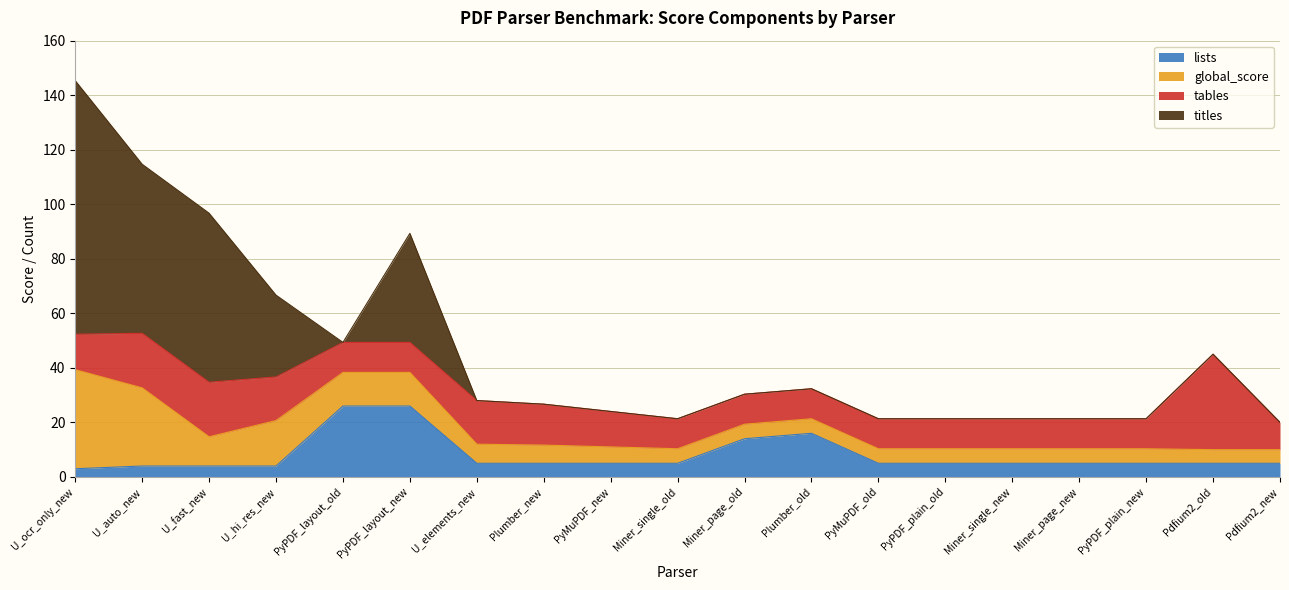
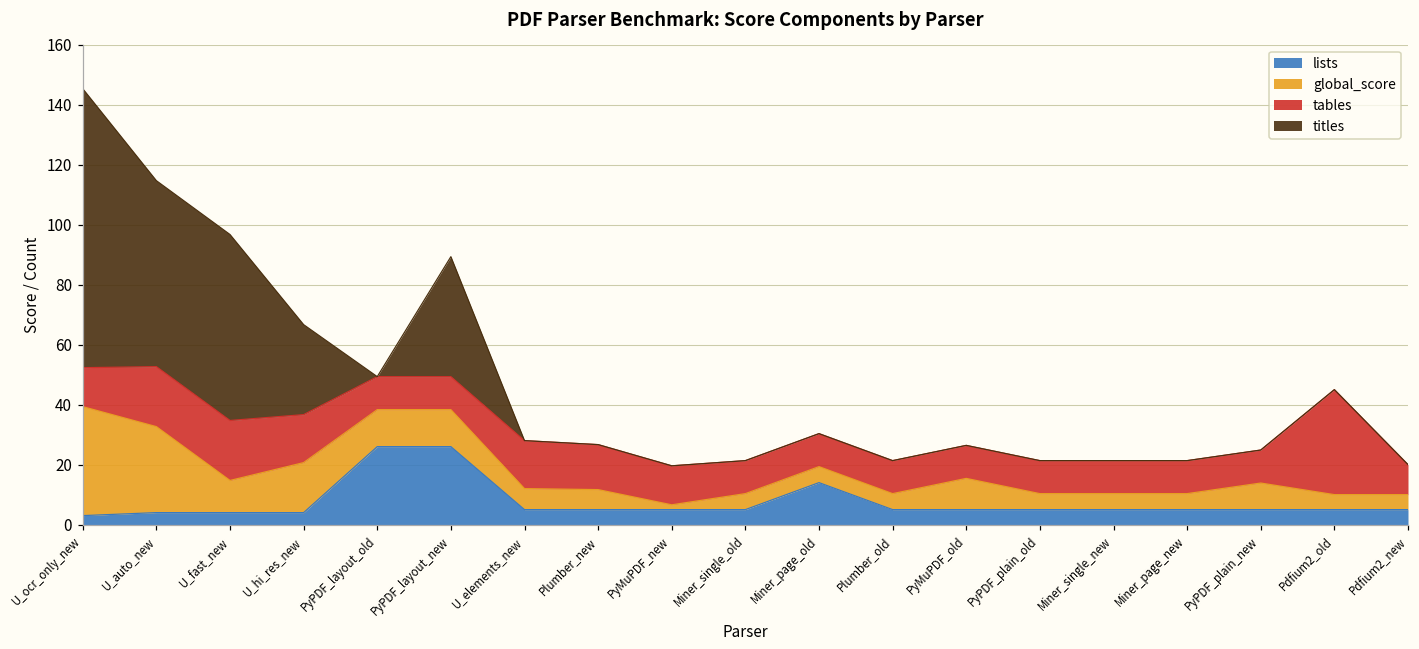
  {
    "lists": {
      "U_ocr_only_new": 3,
      "U_auto_new": 4,
      "U_fast_new": 4,
      "U_hi_res_new": 4,
      "PyPDF_layout_old": 26,
      "PyPDF_layout_new": 26,
      "U_elements_new": 5,
      "Plumber_new": 5,
      "PyMuPDF_new": 5,
      "Miner_single_old": 5,
      "Miner_page_old": 14,
-     "Plumber_old": 16,
+     "Plumber_old": 5,
      "PyMuPDF_old": 5,
      "PyPDF_plain_old": 5,
      "Miner_single_new": 5,
      "Miner_page_new": 5,
      "PyPDF_plain_new": 5,
      "Pdfium2_old": 5,
      "Pdfium2_new": 5
    },
    "global_score": {
      "U_ocr_only_new": 36,
      "U_auto_new": 29,
      "U_fast_new": 11,
      "U_hi_res_new": 17,
      "PyPDF_layout_old": 12,
      "PyPDF_layout_new": 12,
      "U_elements_new": 7,
      "Plumber_new": 7,
-     "PyMuPDF_new": 6,
+     "PyMuPDF_new": 2,
      "Miner_single_old": 5,
      "Miner_page_old": 5,
      "Plumber_old": 5,
-     "PyMuPDF_old": 5,
+     "PyMuPDF_old": 10,
      "PyPDF_plain_old": 5,
      "Miner_single_new": 5,
      "Miner_page_new": 5,
-     "PyPDF_plain_new": 5,
+     "PyPDF_plain_new": 9,
      "Pdfium2_old": 5,
      "Pdfium2_new": 5
    },
    "tables": {
      "U_ocr_only_new": 13,
      "U_auto_new": 20,
      "U_fast_new": 20,
      "U_hi_res_new": 16,
      "PyPDF_layout_new": 11
    },
    "titles": {
      "U_ocr_only_new": 93,
      "U_auto_new": 62,
      "U_fast_new": 62,
      "U_hi_res_new": 30,
      "PyPDF_layout_new": 40
    }
  }
